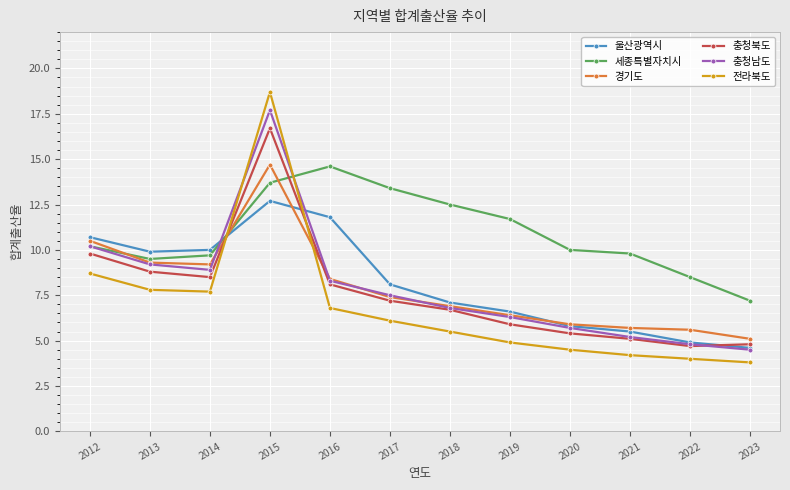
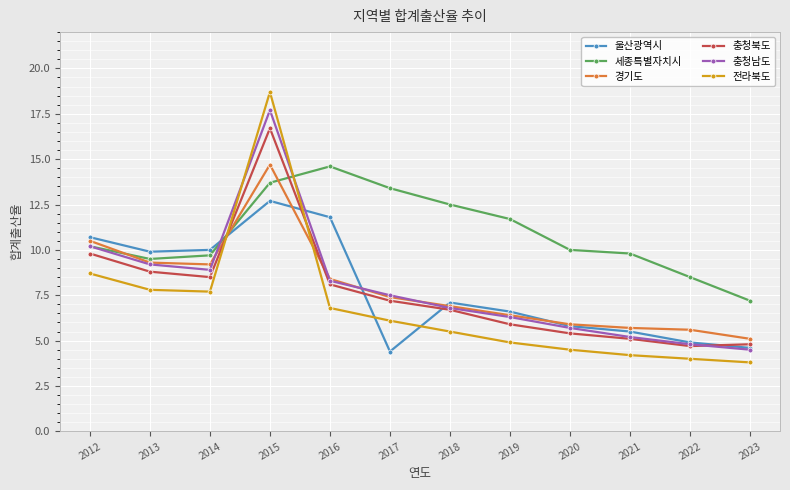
  {
    "울산광역시": {
      "2012": 10.7,
      "2013": 9.9,
      "2014": 10.0,
      "2015": 12.7,
      "2016": 11.8,
-     "2017": 8.1,
+     "2017": 4.4,
      "2018": 7.1,
      "2019": 6.6,
      "2021": 5.5
    },
    "세종특별자치시": {
      "2013": 9.5,
      "2014": 9.7,
      "2015": 13.7,
      "2016": 14.6,
      "2017": 13.4,
      "2018": 12.5,
      "2019": 11.7,
      "2020": 10.0,
      "2021": 9.8,
      "2022": 8.5,
      "2023": 7.2
    },
    "충청남도": {
      "2014": 8.9,
      "2015": 17.7
    }
  }
